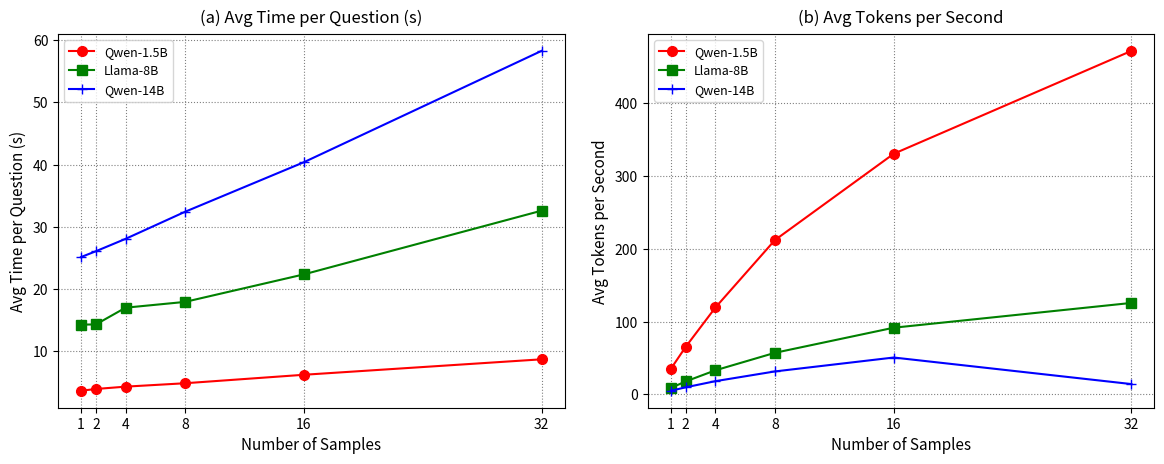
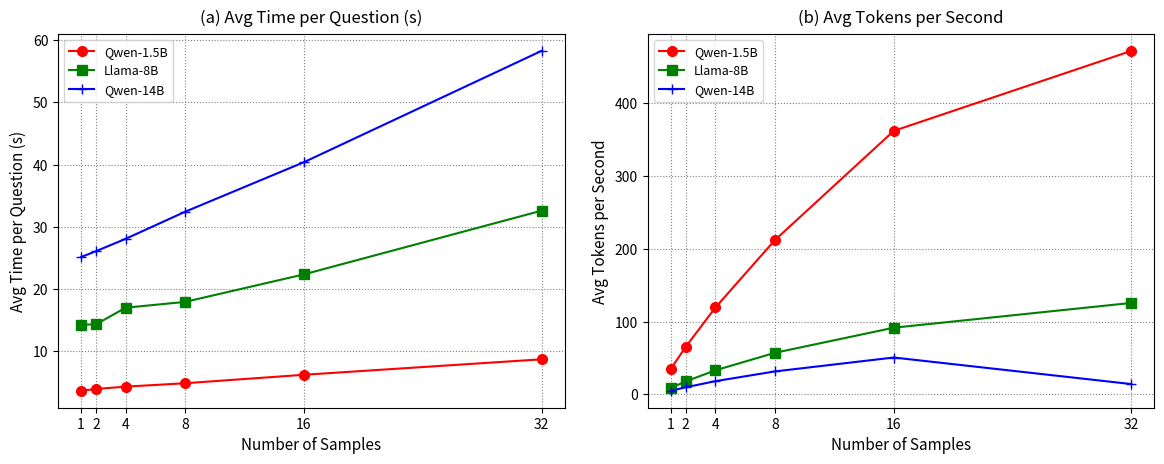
  {
    "(a) Avg Time per Question (s)": {
      "Qwen-1.5B": {
        "1": 4,
        "2": 4,
        "4": 4,
        "8": 5,
        "16": 6,
        "32": 9
      },
      "Llama-8B": {
        "1": 14,
        "2": 14,
        "4": 17,
        "8": 18,
        "16": 22,
        "32": 33
      },
      "Qwen-14B": {
        "1": 25,
        "2": 26,
        "4": 28,
        "8": 32,
        "16": 40,
        "32": 58
      }
    },
    "(b) Avg Tokens per Second": {
      "Qwen-1.5B": {
        "1": 40,
        "2": 70,
        "4": 120,
        "8": 210,
-       "16": 330,
+       "16": 360,
        "32": 470
      },
      "Llama-8B": {
        "1": 10,
        "2": 20,
        "4": 30,
        "8": 60,
        "16": 90,
        "32": 130
      },
      "Qwen-14B": {
        "1": 10,
        "2": 10,
        "4": 20,
        "8": 30,
        "16": 50,
        "32": 10
      }
    }
  }
